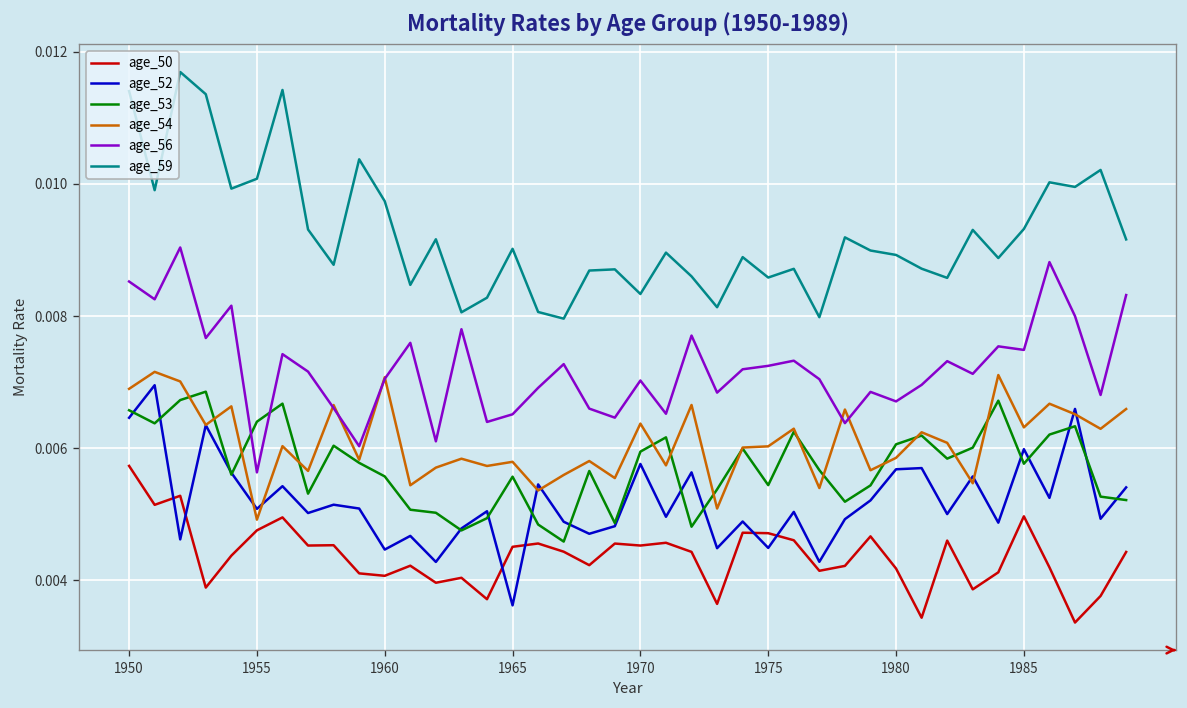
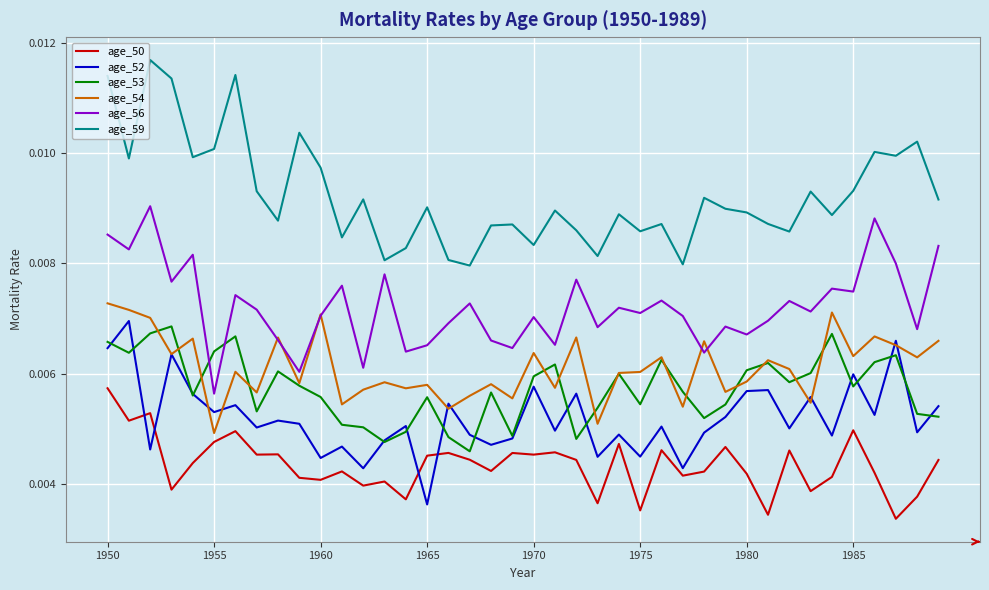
  {
    "age_50": {
      "1950": 0.0057,
      "1955": 0.0048,
      "1960": 0.0041,
      "1965": 0.0045,
      "1970": 0.0045,
-     "1975": 0.0047,
+     "1975": 0.0035,
      "1980": 0.0042,
      "1985": 0.0050
    },
    "age_52": {
      "1950": 0.0065,
-     "1955": 0.0051,
+     "1955": 0.0053,
      "1960": 0.0045,
      "1965": 0.0036,
      "1970": 0.0058,
      "1975": 0.0045,
      "1980": 0.0057,
      "1985": 0.0060
    },
    "age_53": {
      "1950": 0.0066,
      "1955": 0.0064,
      "1960": 0.0056,
      "1965": 0.0056,
      "1970": 0.0059,
      "1975": 0.0054,
      "1980": 0.0061,
      "1985": 0.0058
    },
    "age_54": {
-     "1950": 0.0069,
+     "1950": 0.0073,
      "1955": 0.0049,
      "1965": 0.0058,
      "1970": 0.0064,
      "1975": 0.0060,
      "1980": 0.0059,
      "1985": 0.0063
    },
    "age_56": {
      "1950": 0.0085,
      "1955": 0.0056,
      "1965": 0.0065,
      "1970": 0.0070,
-     "1975": 0.0072,
+     "1975": 0.0071,
      "1980": 0.0067,
      "1985": 0.0075
    },
    "age_59": {
      "1955": 0.0101,
      "1960": 0.0097,
      "1965": 0.0090,
      "1970": 0.0083,
      "1975": 0.0086,
      "1980": 0.0089,
      "1985": 0.0093
    }
  }
